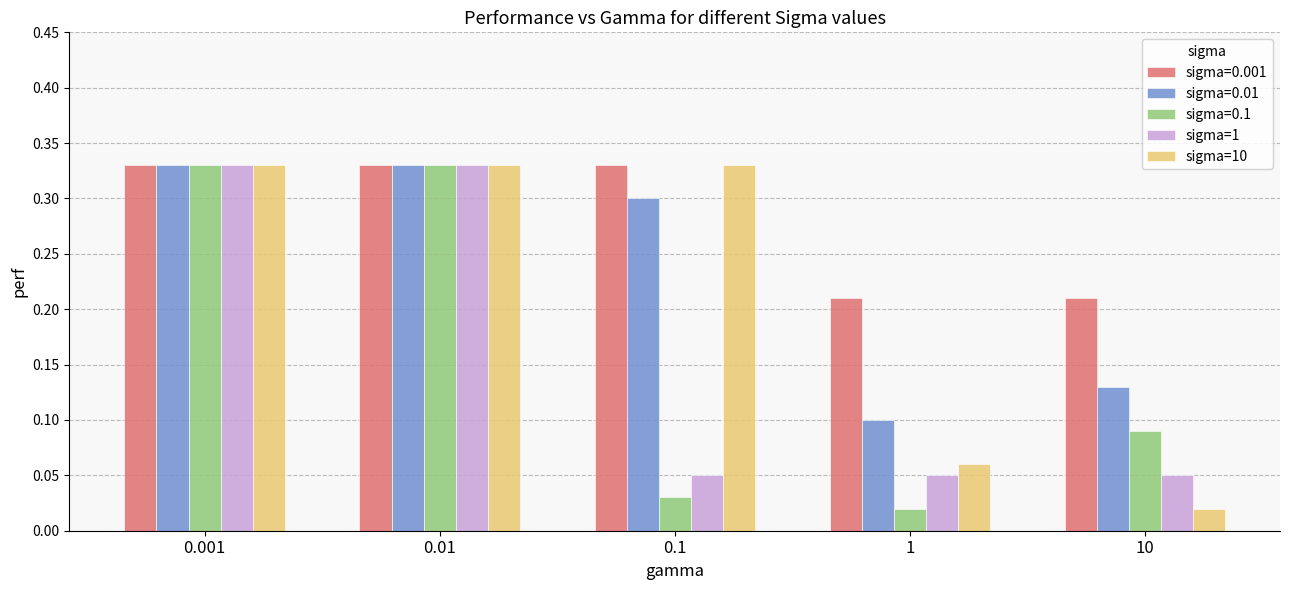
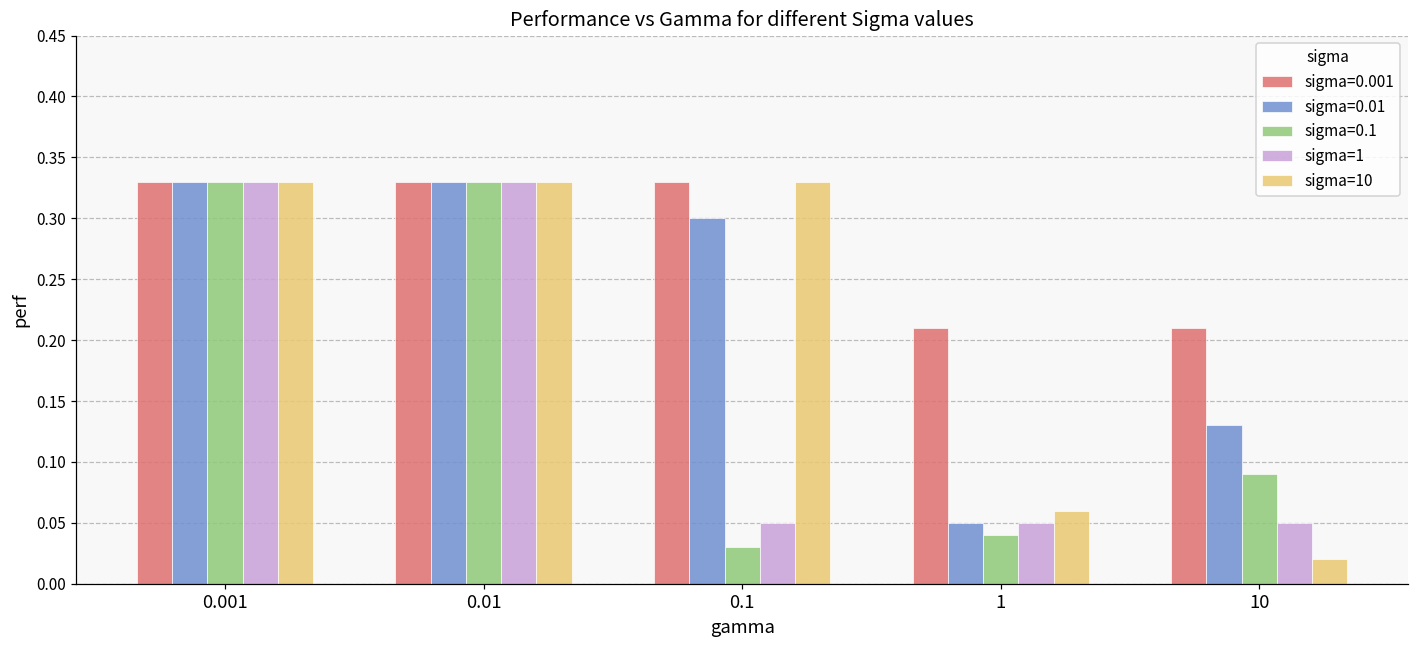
  {
    "sigma=0.001": {
      "0.001": 0.33,
      "0.01": 0.33,
      "0.1": 0.33,
      "1": 0.21,
      "10": 0.21
    },
    "sigma=0.01": {
      "0.001": 0.33,
      "0.01": 0.33,
      "0.1": 0.30,
-     "1": 0.10,
+     "1": 0.05,
      "10": 0.13
    },
    "sigma=0.1": {
      "0.001": 0.33,
      "0.01": 0.33,
      "0.1": 0.03,
-     "1": 0.02,
+     "1": 0.04,
      "10": 0.09
    },
    "sigma=1": {
      "0.001": 0.33,
      "0.01": 0.33,
      "0.1": 0.05,
      "1": 0.05,
      "10": 0.05
    },
    "sigma=10": {
      "0.001": 0.33,
      "0.01": 0.33,
      "0.1": 0.33,
      "1": 0.06,
      "10": 0.02
    }
  }
